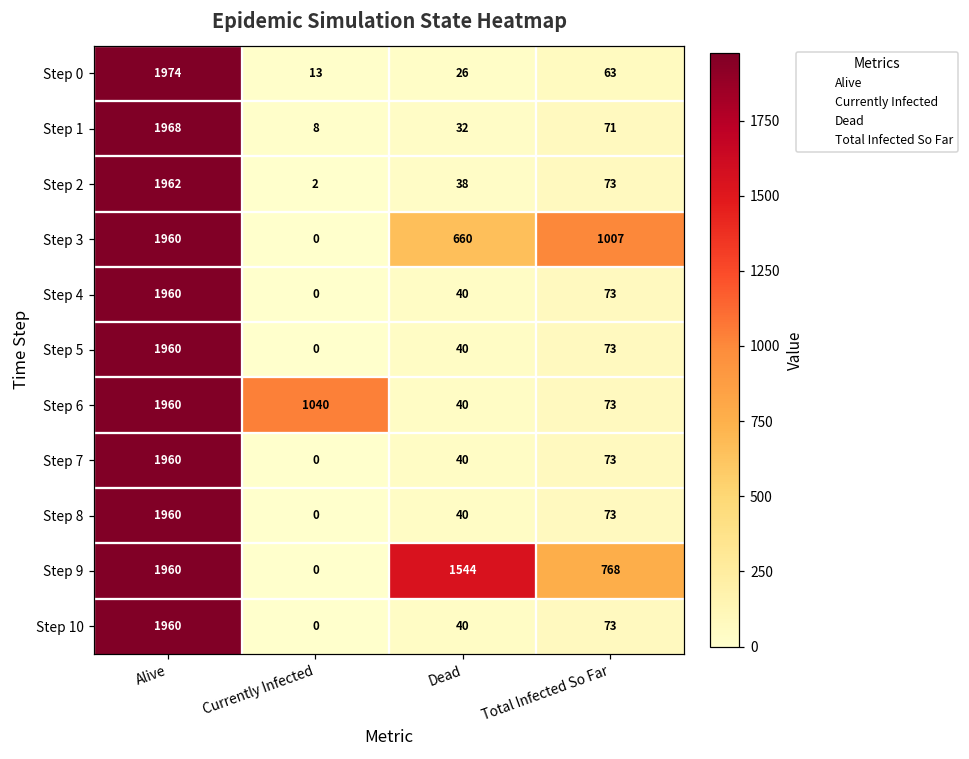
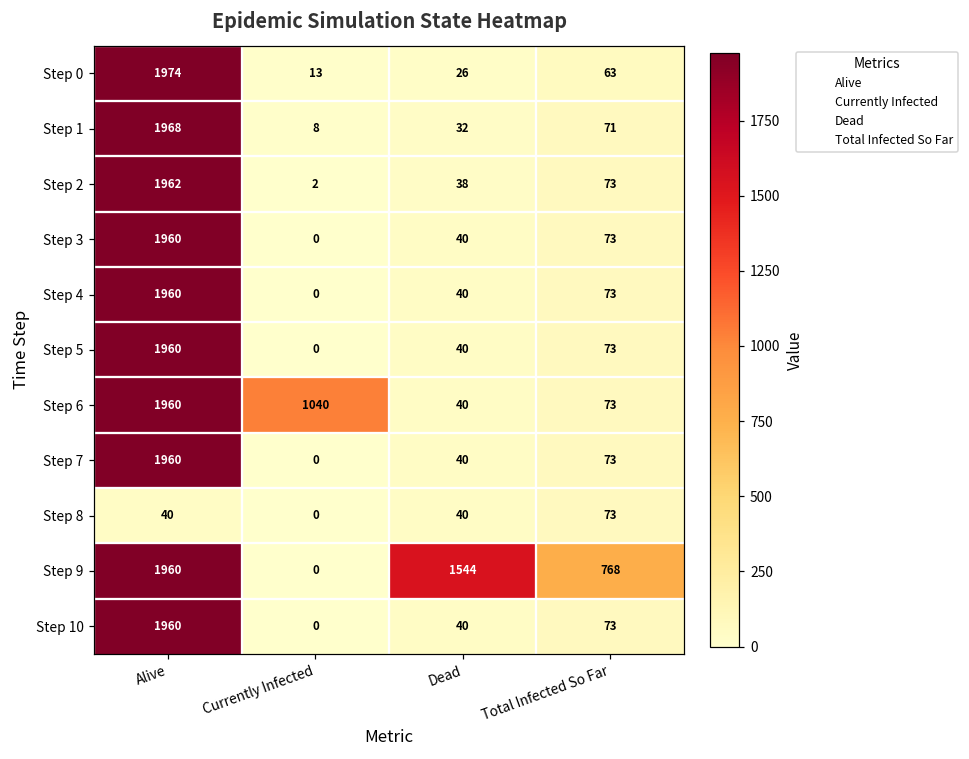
  {
    "Step 0": {
      "Alive": 1974,
      "Currently Infected": 13,
      "Dead": 26,
      "Total Infected So Far": 63
    },
    "Step 1": {
      "Alive": 1968,
      "Currently Infected": 8,
      "Dead": 32,
      "Total Infected So Far": 71
    },
    "Step 2": {
      "Alive": 1962,
      "Currently Infected": 2,
      "Dead": 38,
      "Total Infected So Far": 73
    },
    "Step 3": {
      "Alive": 1960,
      "Currently Infected": 0,
-     "Dead": 660,
-     "Total Infected So Far": 1007
+     "Dead": 40,
+     "Total Infected So Far": 73
    },
    "Step 4": {
      "Alive": 1960,
      "Currently Infected": 0,
      "Dead": 40,
      "Total Infected So Far": 73
    },
    "Step 5": {
      "Alive": 1960,
      "Currently Infected": 0,
      "Dead": 40,
      "Total Infected So Far": 73
    },
    "Step 6": {
      "Alive": 1960,
      "Currently Infected": 1040,
      "Dead": 40,
      "Total Infected So Far": 73
    },
    "Step 7": {
      "Alive": 1960,
      "Currently Infected": 0,
      "Dead": 40,
      "Total Infected So Far": 73
    },
    "Step 8": {
-     "Alive": 1960,
+     "Alive": 40,
      "Currently Infected": 0,
      "Dead": 40,
      "Total Infected So Far": 73
    },
    "Step 9": {
      "Alive": 1960,
      "Currently Infected": 0,
      "Dead": 1544,
      "Total Infected So Far": 768
    },
    "Step 10": {
      "Alive": 1960,
      "Currently Infected": 0,
      "Dead": 40,
      "Total Infected So Far": 73
    }
  }
